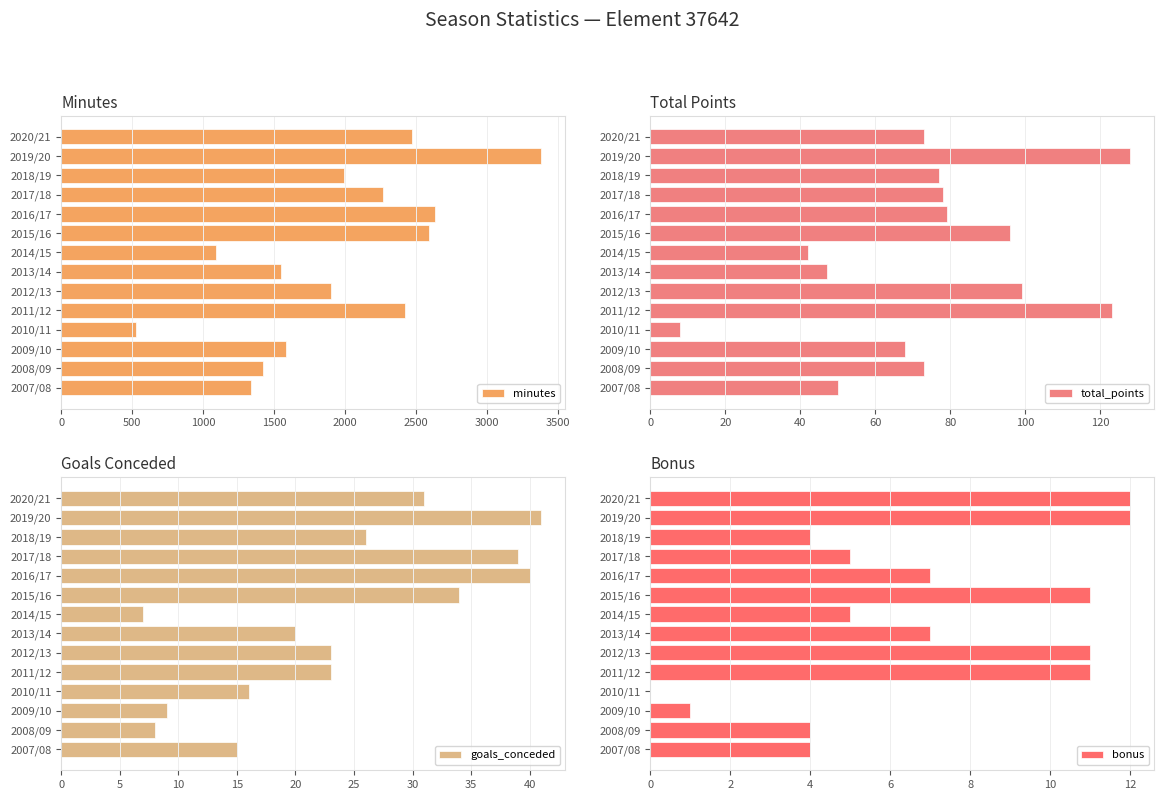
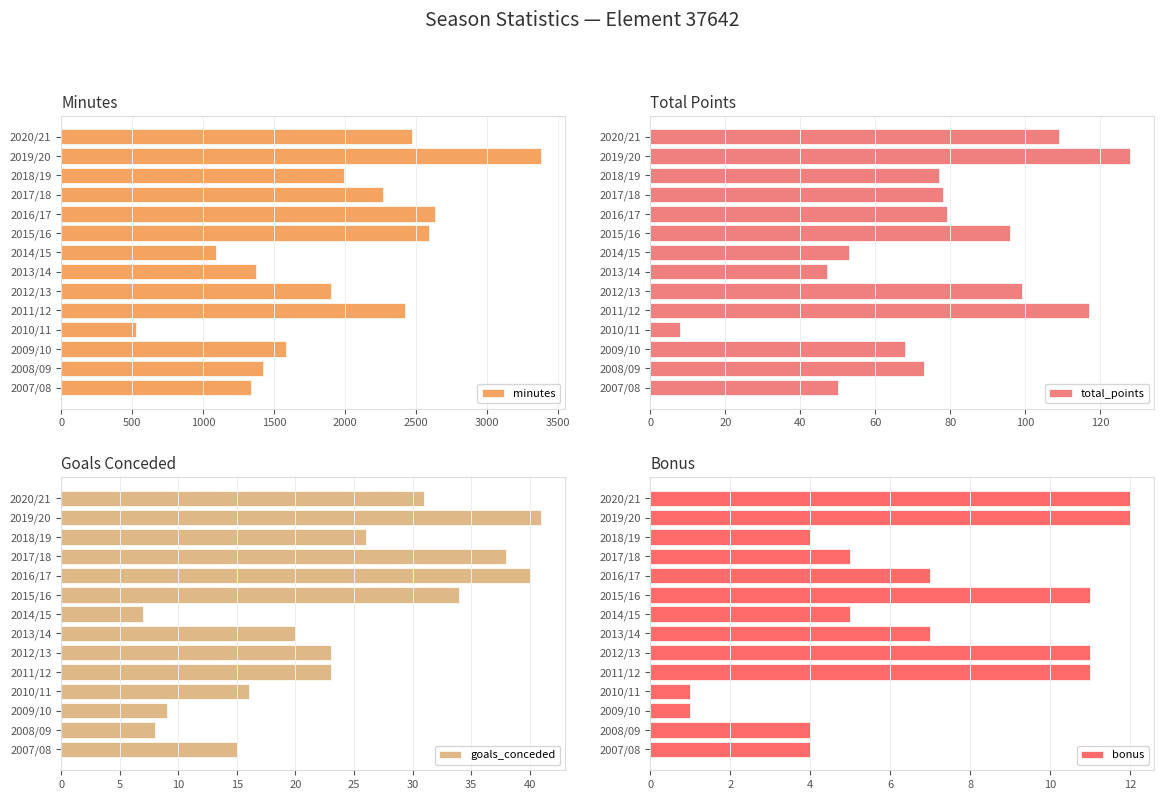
  {
    "Minutes": {
      "2020/21": 2470,
      "2019/20": 3380,
      "2018/19": 1990,
      "2017/18": 2270,
      "2016/17": 2640,
      "2015/16": 2590,
      "2014/15": 1090,
-     "2013/14": 1550,
+     "2013/14": 1380,
      "2012/13": 1900,
      "2011/12": 2420,
      "2010/11": 530,
      "2009/10": 1590,
      "2008/09": 1420,
      "2007/08": 1340
    },
    "Total Points": {
-     "2020/21": 73,
+     "2020/21": 109,
      "2019/20": 128,
      "2018/19": 77,
      "2017/18": 78,
      "2016/17": 79,
      "2015/16": 96,
-     "2014/15": 42,
+     "2014/15": 53,
      "2013/14": 47,
      "2012/13": 99,
-     "2011/12": 123,
+     "2011/12": 117,
      "2010/11": 8,
      "2009/10": 68,
      "2008/09": 73,
      "2007/08": 50
    },
    "Goals Conceded": {
      "2020/21": 31,
      "2019/20": 41,
      "2018/19": 26,
-     "2017/18": 39,
+     "2017/18": 38,
      "2016/17": 40,
      "2015/16": 34,
      "2014/15": 7,
      "2013/14": 20,
      "2012/13": 23,
      "2011/12": 23,
      "2010/11": 16,
      "2009/10": 9,
      "2008/09": 8,
      "2007/08": 15
    },
    "Bonus": {
      "2020/21": 12,
      "2019/20": 12,
      "2018/19": 4,
      "2017/18": 5,
      "2016/17": 7,
      "2015/16": 11,
      "2014/15": 5,
      "2013/14": 7,
      "2012/13": 11,
      "2011/12": 11,
-     "2010/11": 0,
+     "2010/11": 1,
      "2009/10": 1,
      "2008/09": 4,
      "2007/08": 4
    }
  }
